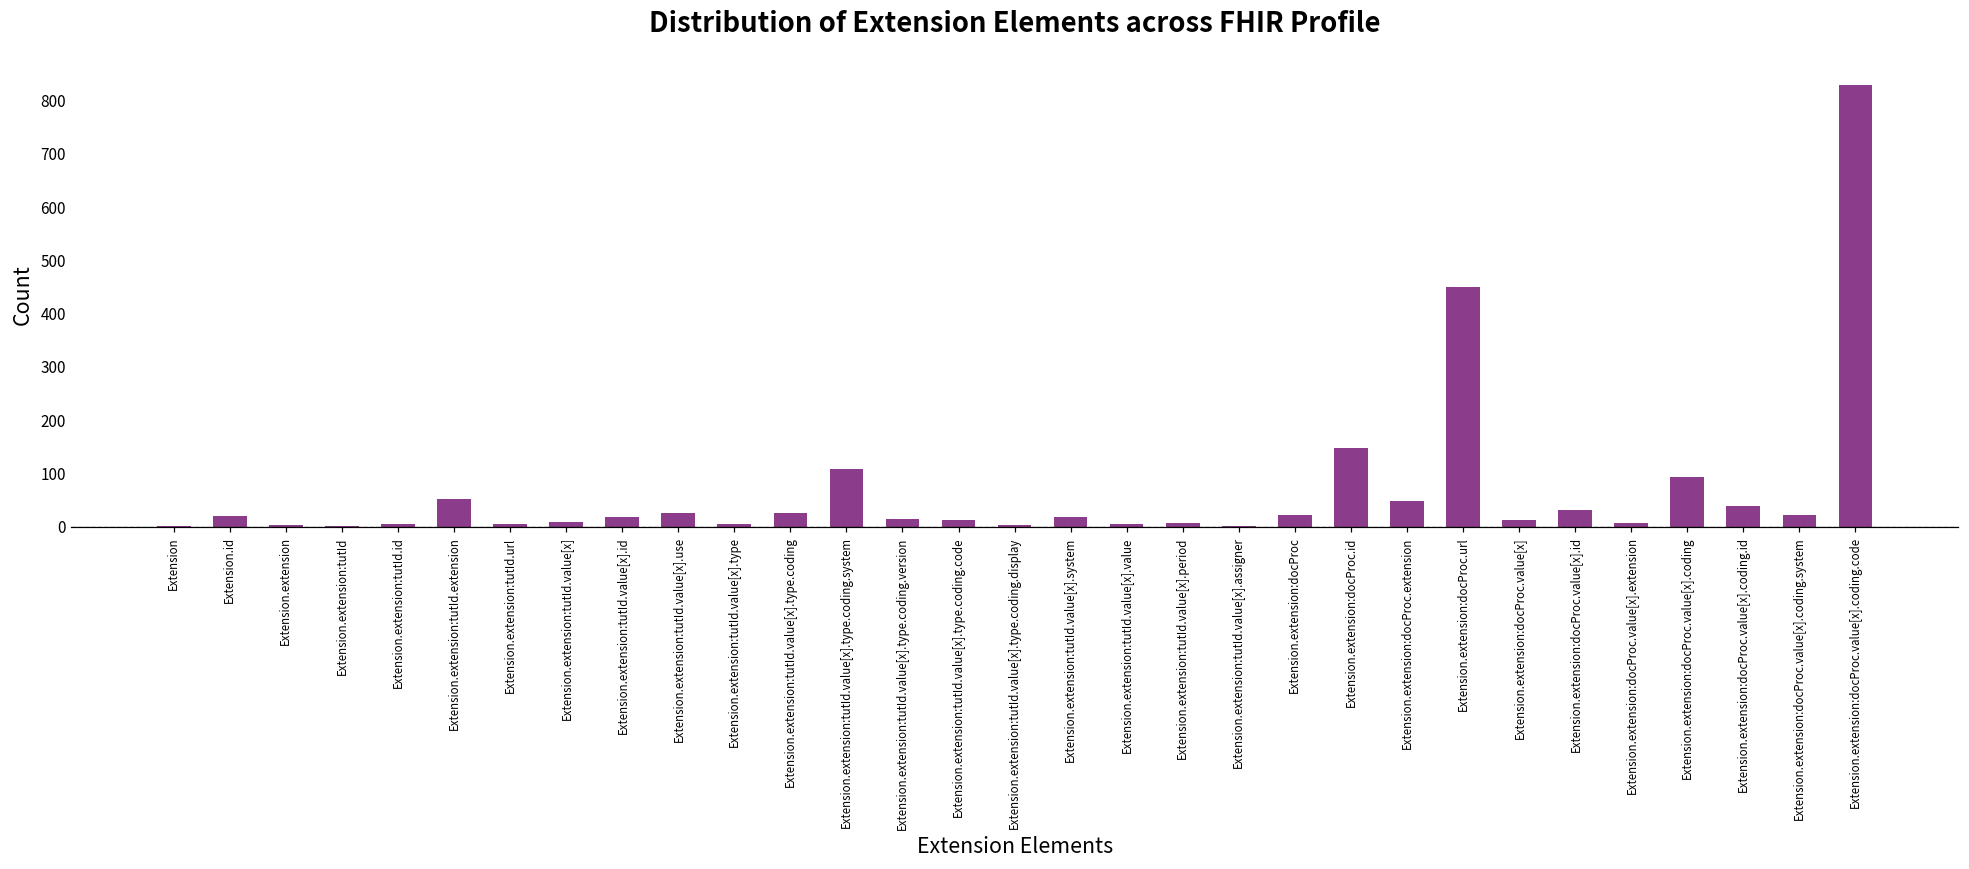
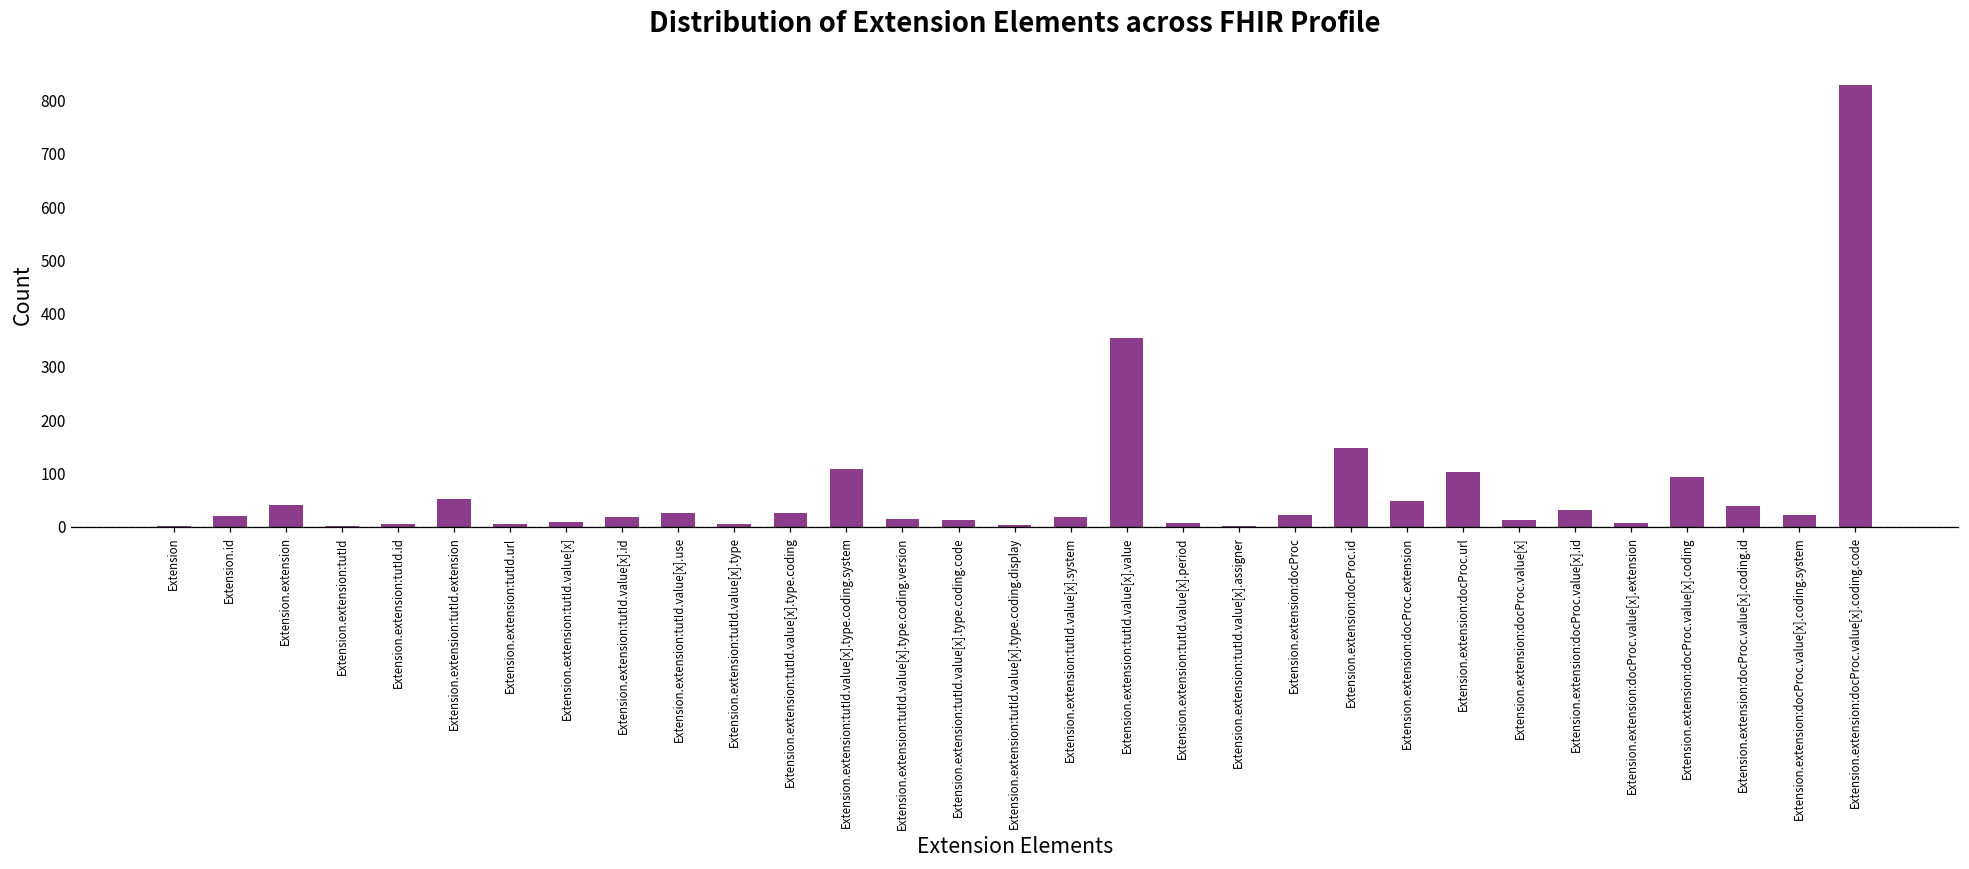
  {
    "Extension.id": 20,
-   "Extension.extension": 0,
+   "Extension.extension": 40,
    "Extension.extension:tutId.extension": 50,
    "Extension.extension:tutId.value[x]": 10,
    "Extension.extension:tutId.value[x].id": 20,
    "Extension.extension:tutId.value[x].use": 30,
    "Extension.extension:tutId.value[x].type.coding": 30,
    "Extension.extension:tutId.value[x].type.coding.system": 110,
    "Extension.extension:tutId.value[x].type.coding.version": 20,
    "Extension.extension:tutId.value[x].type.coding.code": 10,
    "Extension.extension:tutId.value[x].system": 20,
-   "Extension.extension:tutId.value[x].value": 0,
+   "Extension.extension:tutId.value[x].value": 350,
    "Extension.extension:tutId.value[x].period": 10,
    "Extension.extension:docProc": 20,
    "Extension.extension:docProc.id": 150,
    "Extension.extension:docProc.extension": 50,
-   "Extension.extension:docProc.url": 450,
+   "Extension.extension:docProc.url": 100,
    "Extension.extension:docProc.value[x]": 10,
    "Extension.extension:docProc.value[x].id": 30,
    "Extension.extension:docProc.value[x].extension": 10,
    "Extension.extension:docProc.value[x].coding": 90,
    "Extension.extension:docProc.value[x].coding.id": 40,
    "Extension.extension:docProc.value[x].coding.system": 20,
    "Extension.extension:docProc.value[x].coding.code": 830
  }
